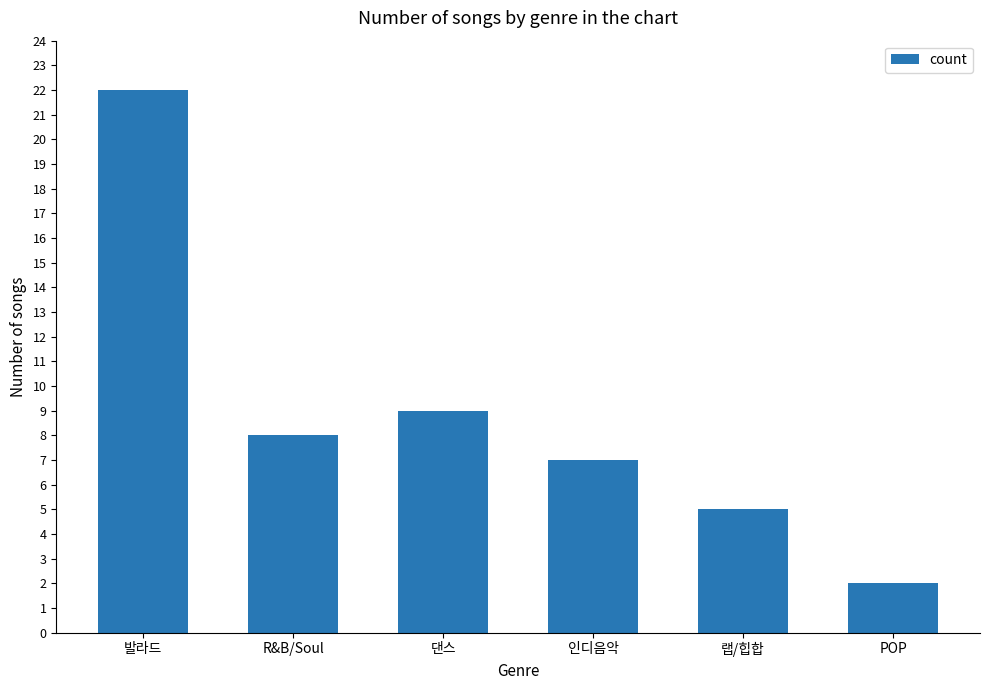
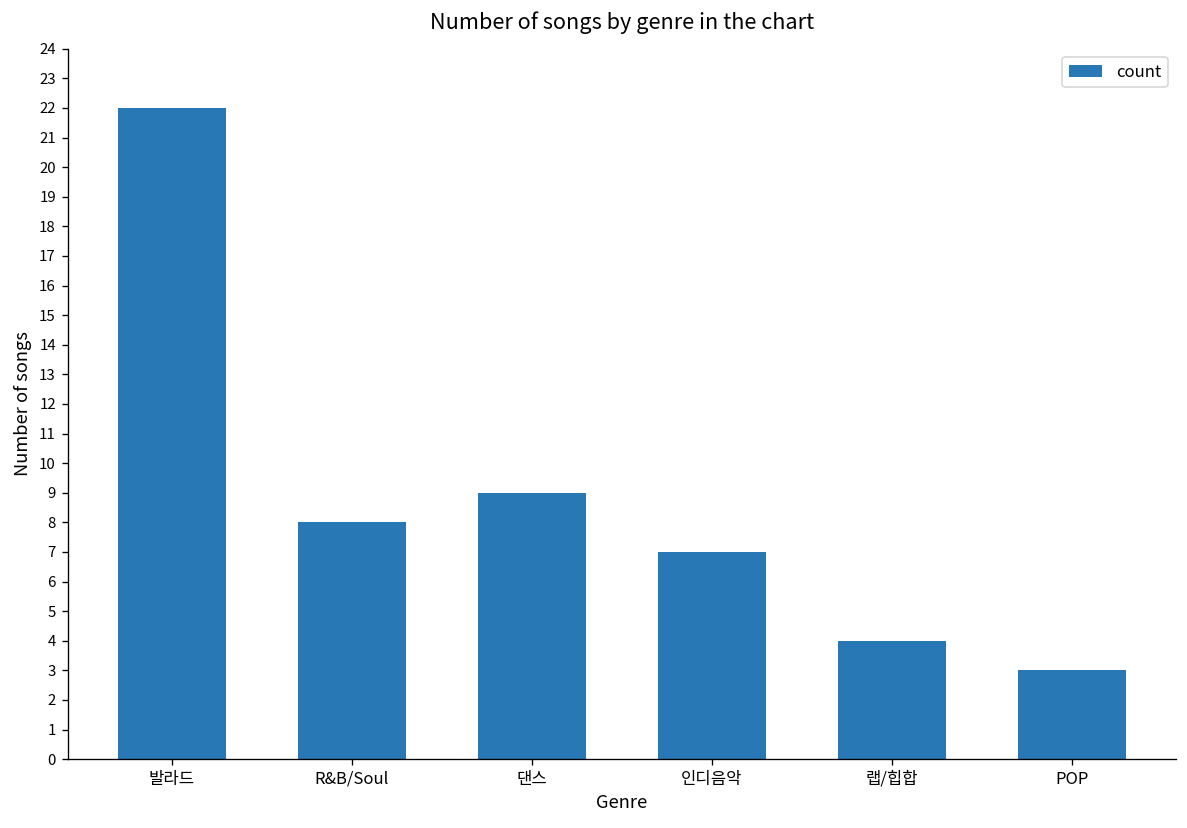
  {
    "발라드": 22,
    "R&B/Soul": 8,
    "댄스": 9,
    "인디음악": 7,
-   "랩/힙합": 5,
-   "POP": 2
+   "랩/힙합": 4,
+   "POP": 3
  }
